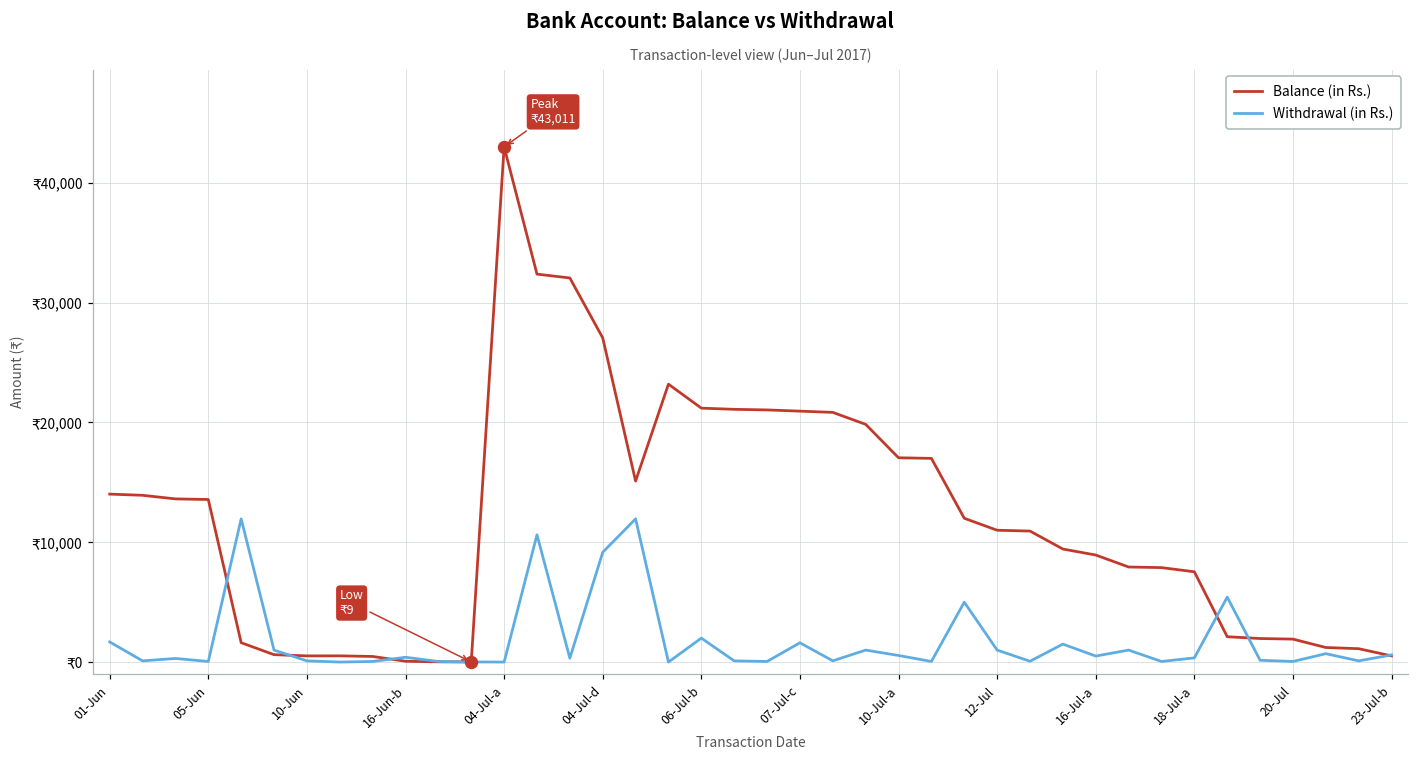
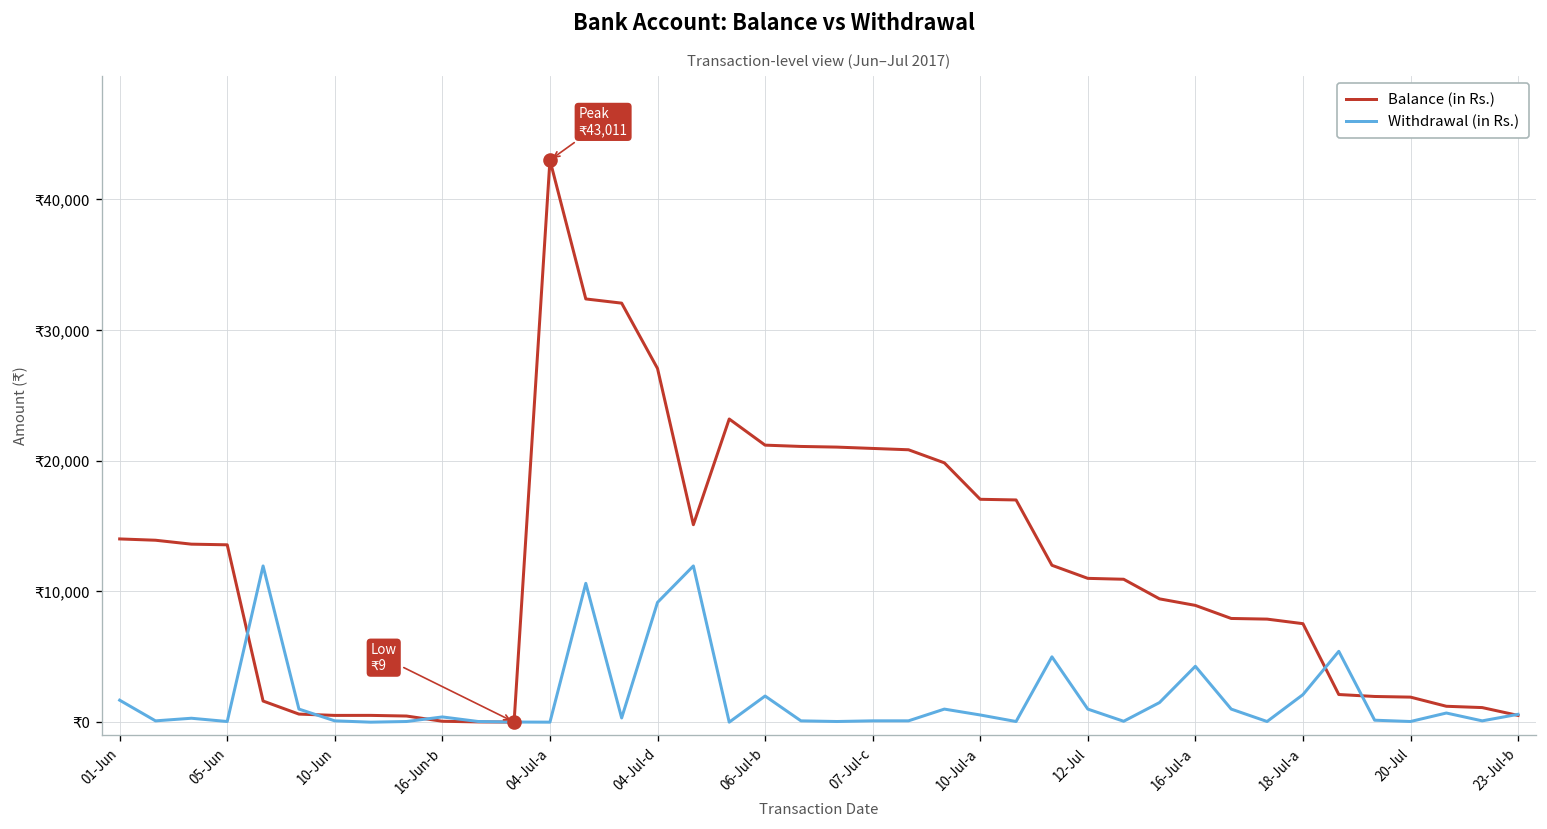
  {
    "Withdrawal (in Rs.)": {
      "01-Jun": "₹1,700",
      "05-Jun": "₹100",
      "10-Jun": "₹100",
      "16-Jun-b": "₹400",
      "04-Jul-a": "₹0",
      "04-Jul-d": "₹9,200",
      "06-Jul-b": "₹2,000",
-     "07-Jul-c": "₹1,600",
+     "07-Jul-c": "₹100",
      "10-Jul-a": "₹600",
      "12-Jul": "₹1,000",
-     "16-Jul-a": "₹500",
-     "18-Jul-a": "₹300",
+     "16-Jul-a": "₹4,300",
+     "18-Jul-a": "₹2,100",
      "20-Jul": "₹100"
    }
  }
